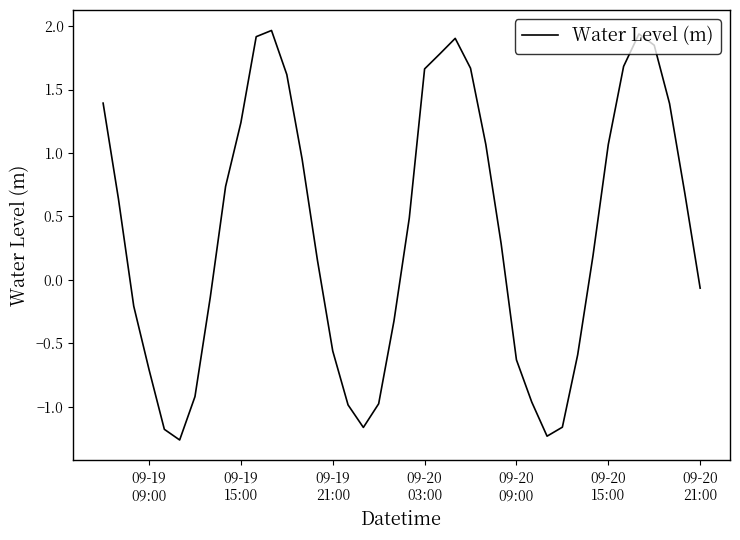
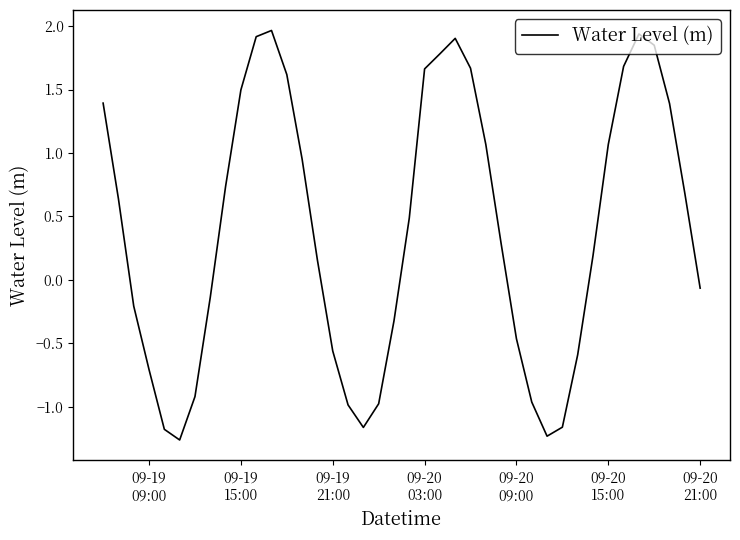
  {
    "09-19 09:00": -0.71,
-   "09-19 15:00": 1.24,
+   "09-19 15:00": 1.50,
    "09-19 21:00": -0.56,
    "09-20 03:00": 1.66,
-   "09-20 09:00": -0.63,
+   "09-20 09:00": -0.46,
    "09-20 15:00": 1.07,
    "09-20 21:00": -0.07
  }
